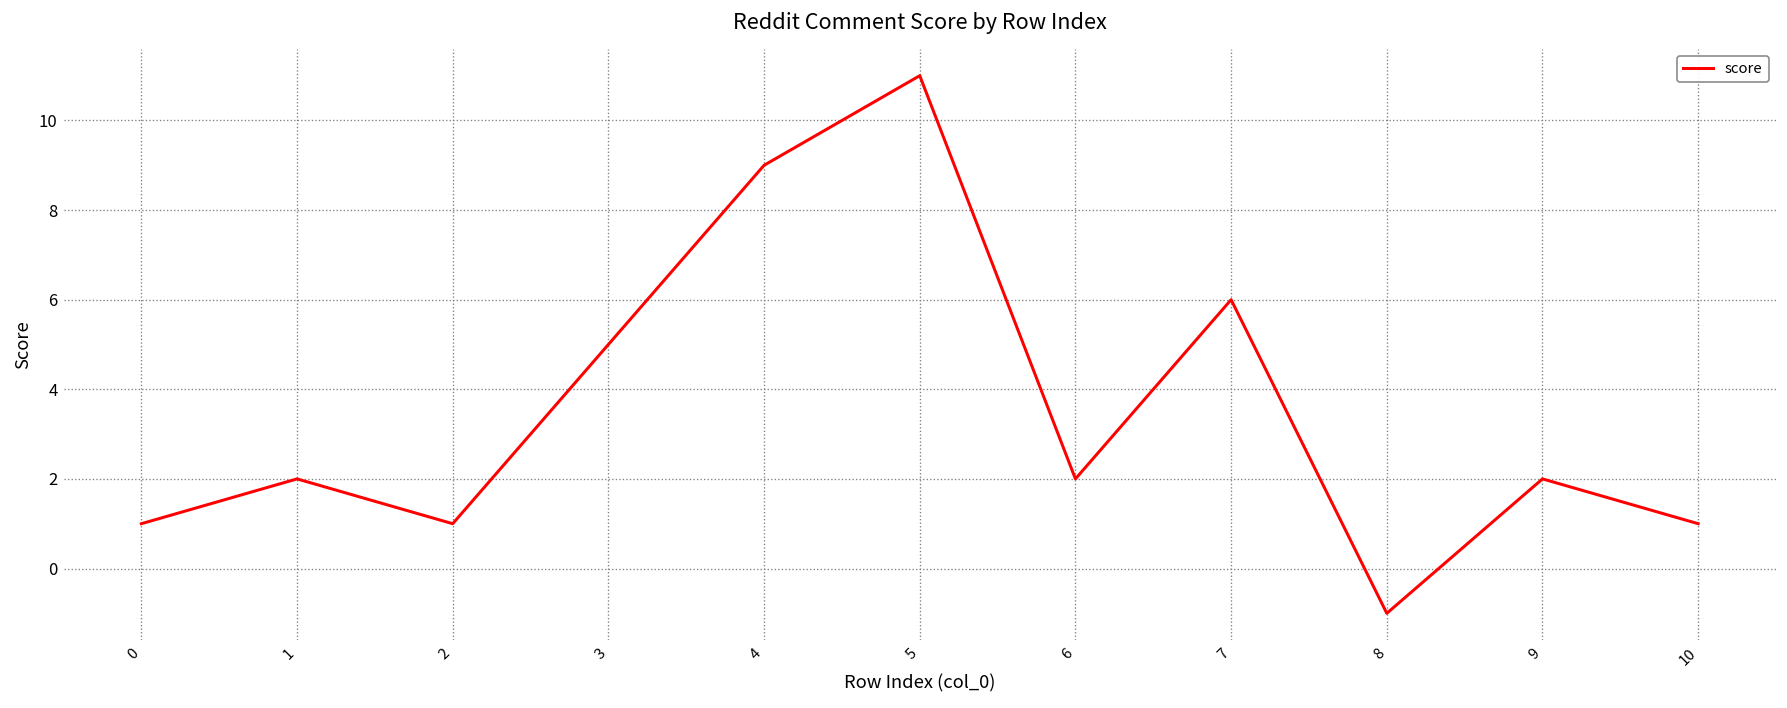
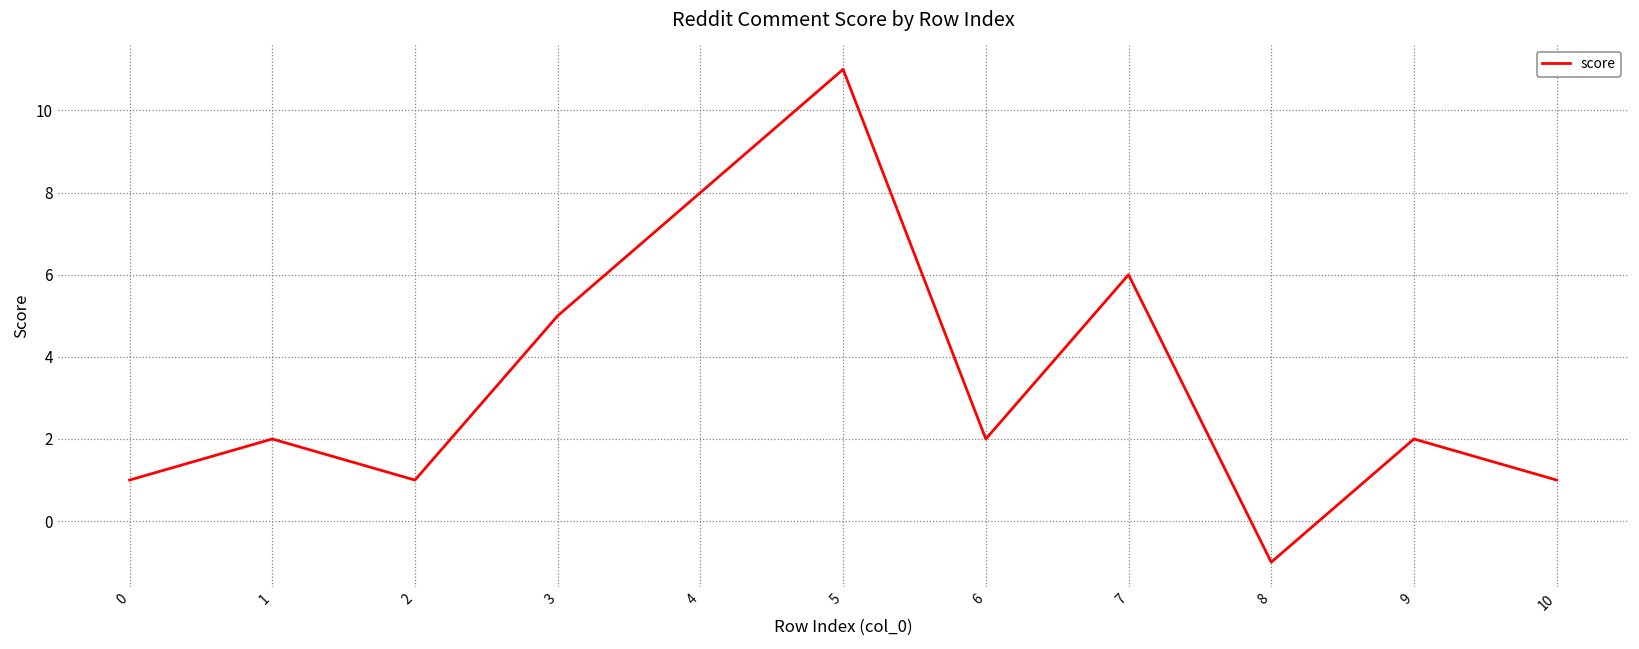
  {
    "0": 1,
    "1": 2,
    "2": 1,
    "3": 5,
-   "4": 9,
+   "4": 8,
    "5": 11,
    "6": 2,
    "7": 6,
    "8": -1,
    "9": 2,
    "10": 1
  }
